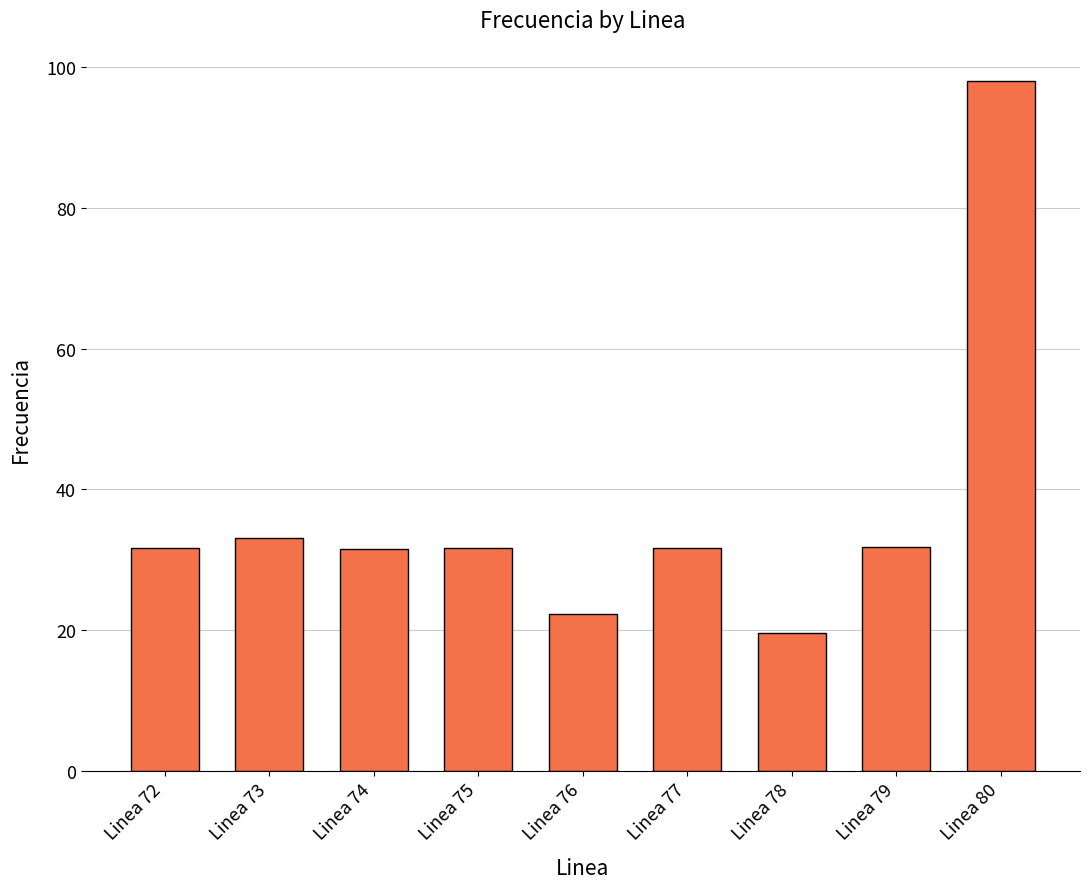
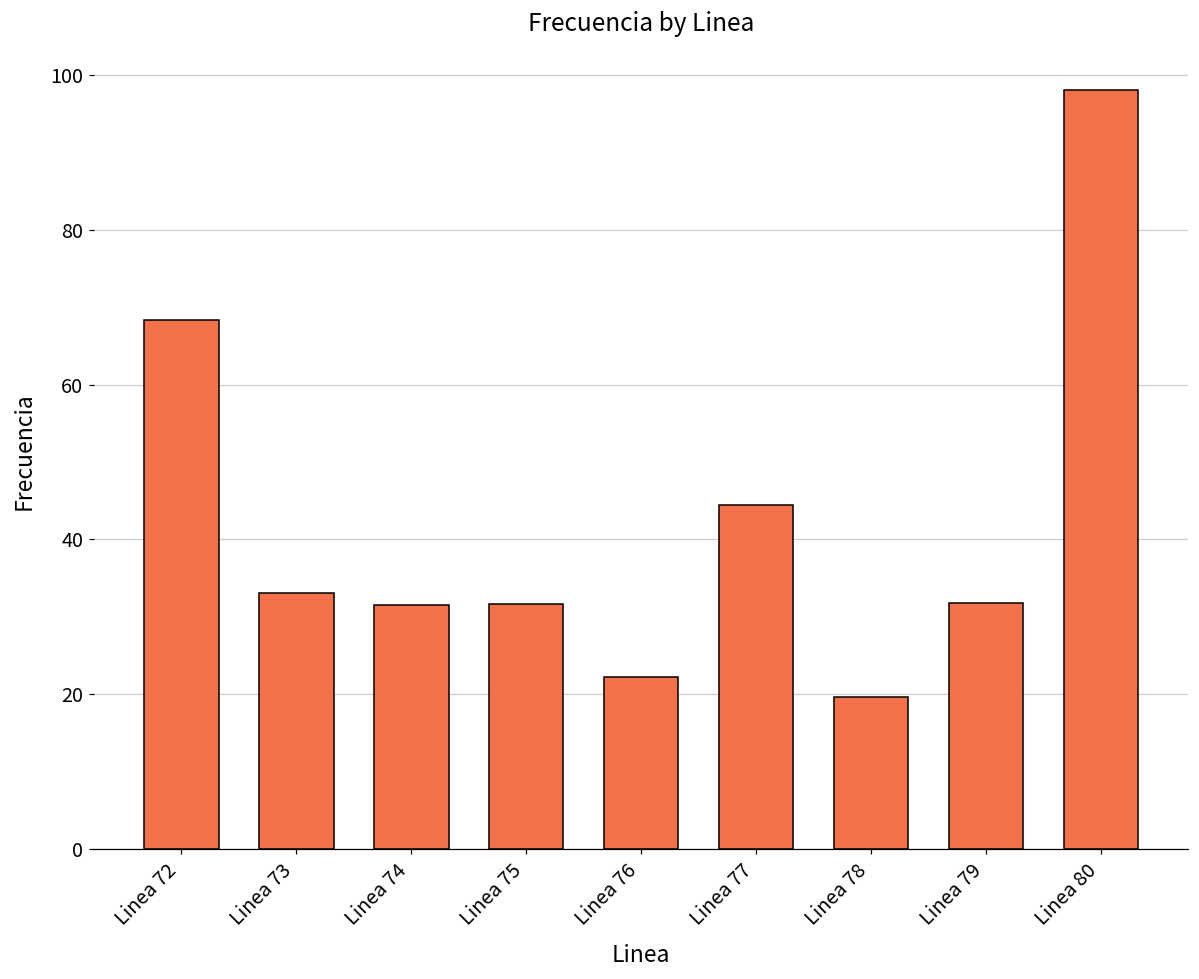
  {
-   "Linea 72": 32,
+   "Linea 72": 68,
    "Linea 73": 33,
    "Linea 74": 32,
    "Linea 75": 32,
    "Linea 76": 22,
-   "Linea 77": 32,
+   "Linea 77": 44,
    "Linea 78": 20,
    "Linea 79": 32,
    "Linea 80": 98
  }
